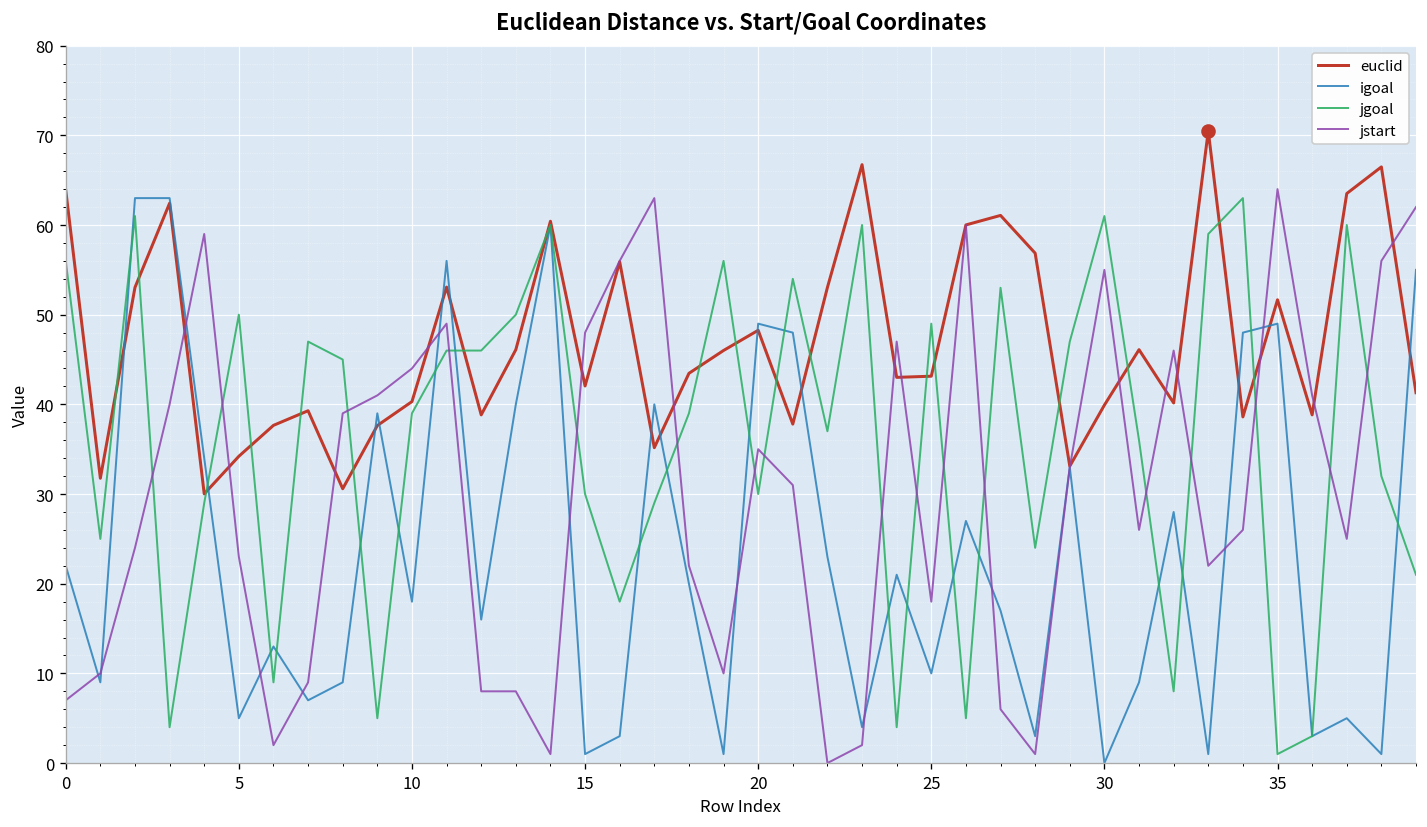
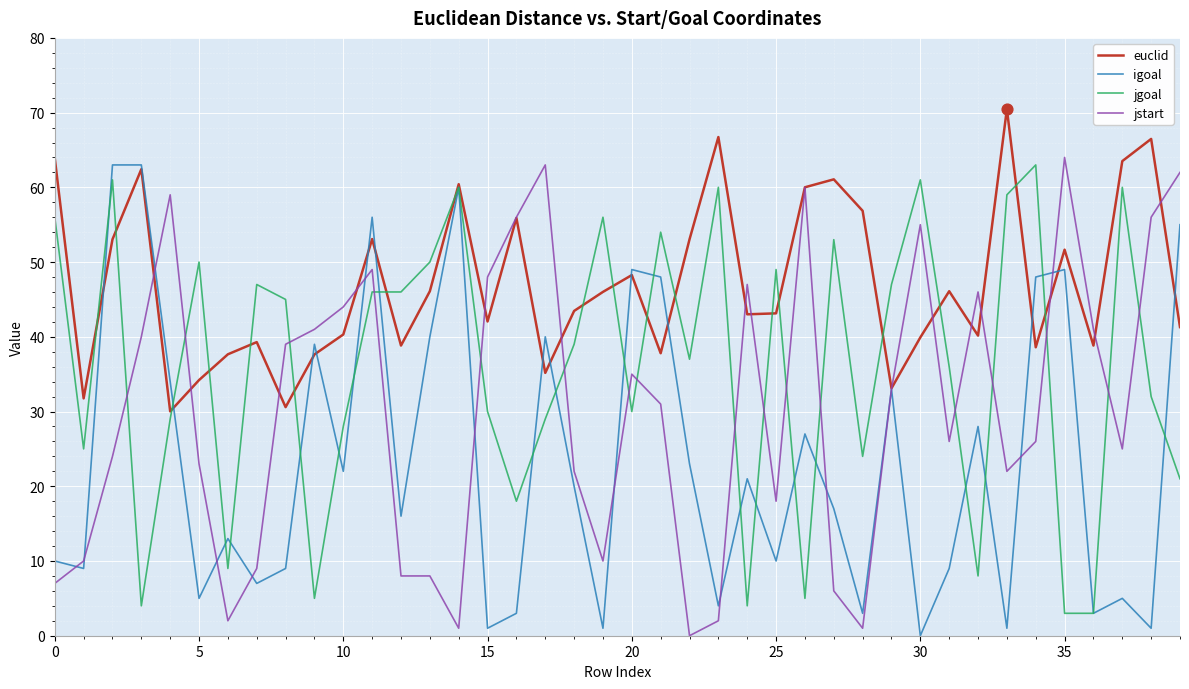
  {
    "igoal": {
-     "0": 22,
+     "0": 10,
      "5": 5,
-     "10": 18,
+     "10": 22,
      "15": 1,
      "20": 49,
      "25": 10,
      "30": 0,
      "35": 49
    },
    "jgoal": {
      "0": 56,
      "5": 50,
-     "10": 39,
+     "10": 28,
      "15": 30,
      "20": 30,
      "25": 49,
      "30": 61,
-     "35": 1
+     "35": 3
    },
    "jstart": {
      "0": 7,
      "5": 23,
      "10": 44,
      "15": 48,
      "20": 35,
      "25": 18,
      "30": 55,
      "35": 64
    }
  }
